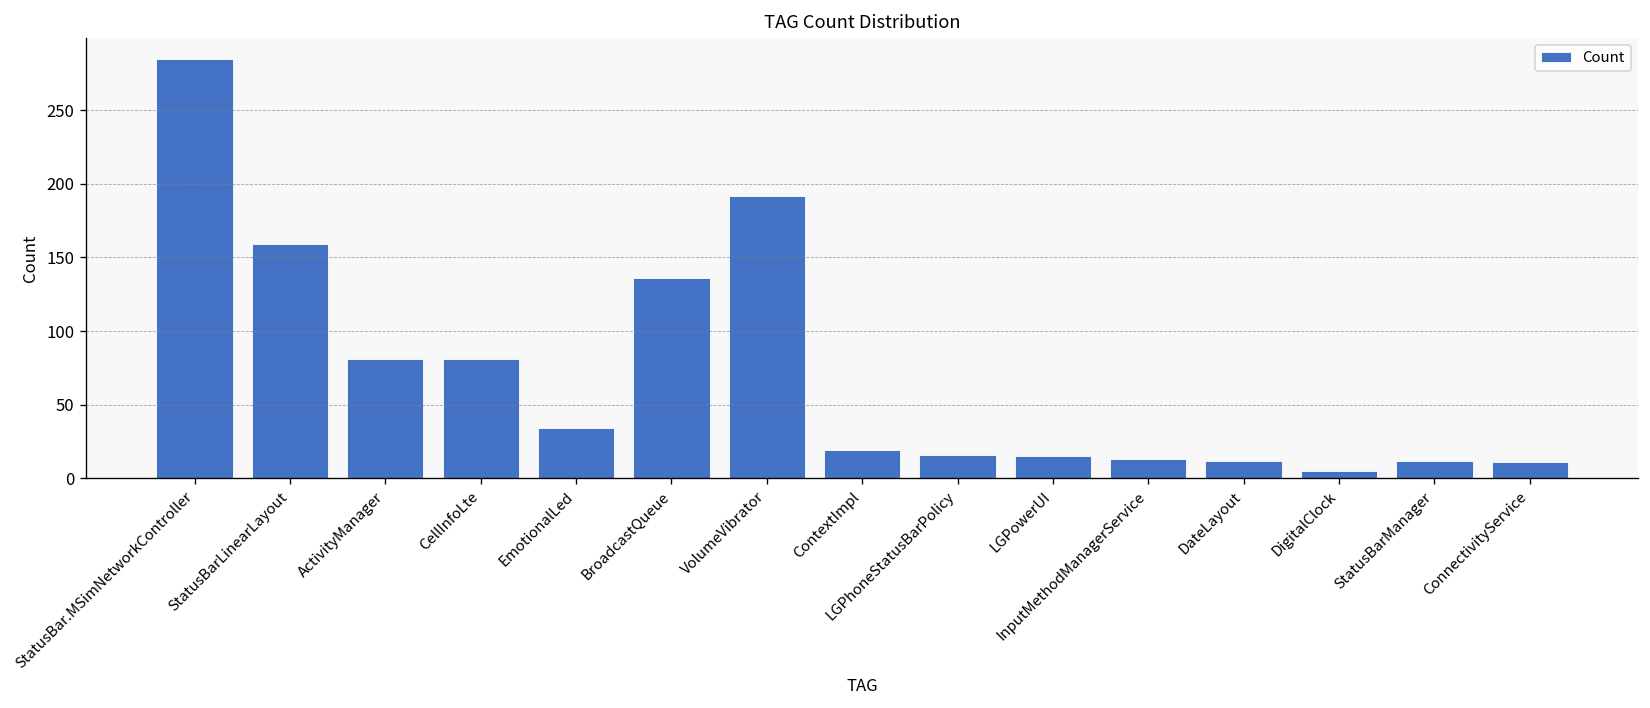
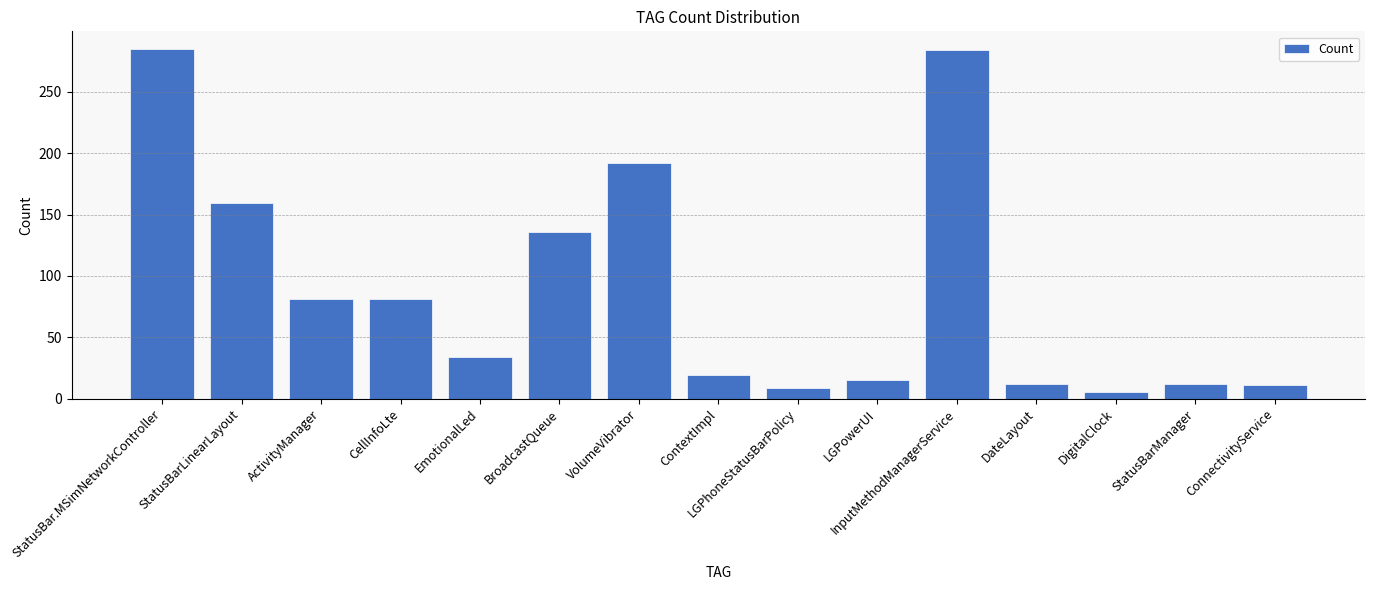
  {
    "StatusBar.MSimNetworkController": 285,
    "StatusBarLinearLayout": 159,
    "ActivityManager": 81,
    "CellInfoLte": 81,
    "EmotionalLed": 34,
    "BroadcastQueue": 136,
    "VolumeVibrator": 192,
    "ContextImpl": 19,
-   "LGPhoneStatusBarPolicy": 16,
+   "LGPhoneStatusBarPolicy": 9,
    "LGPowerUI": 15,
-   "InputMethodManagerService": 13,
+   "InputMethodManagerService": 284,
    "DateLayout": 12,
    "DigitalClock": 5,
    "StatusBarManager": 12,
    "ConnectivityService": 11
  }
